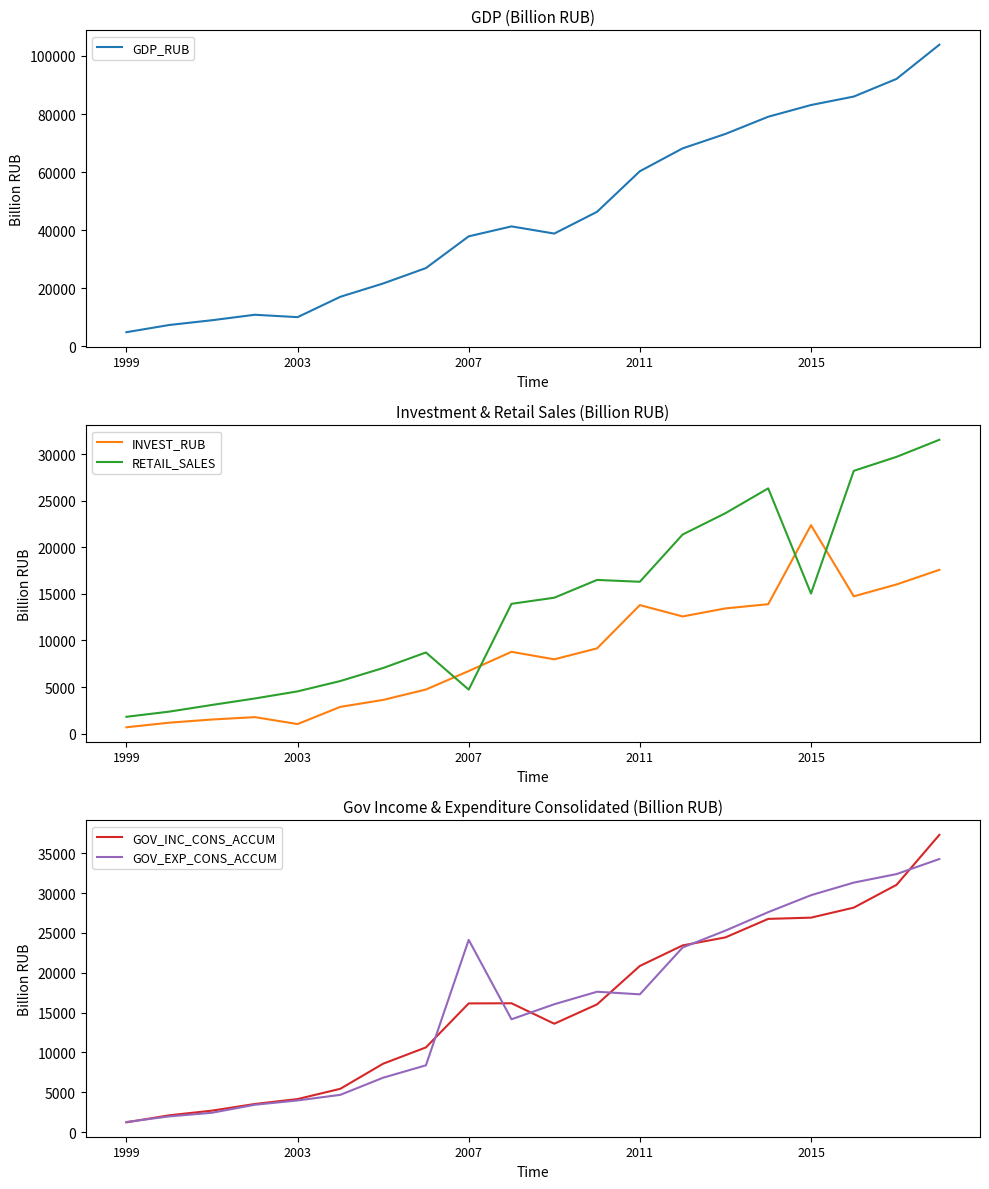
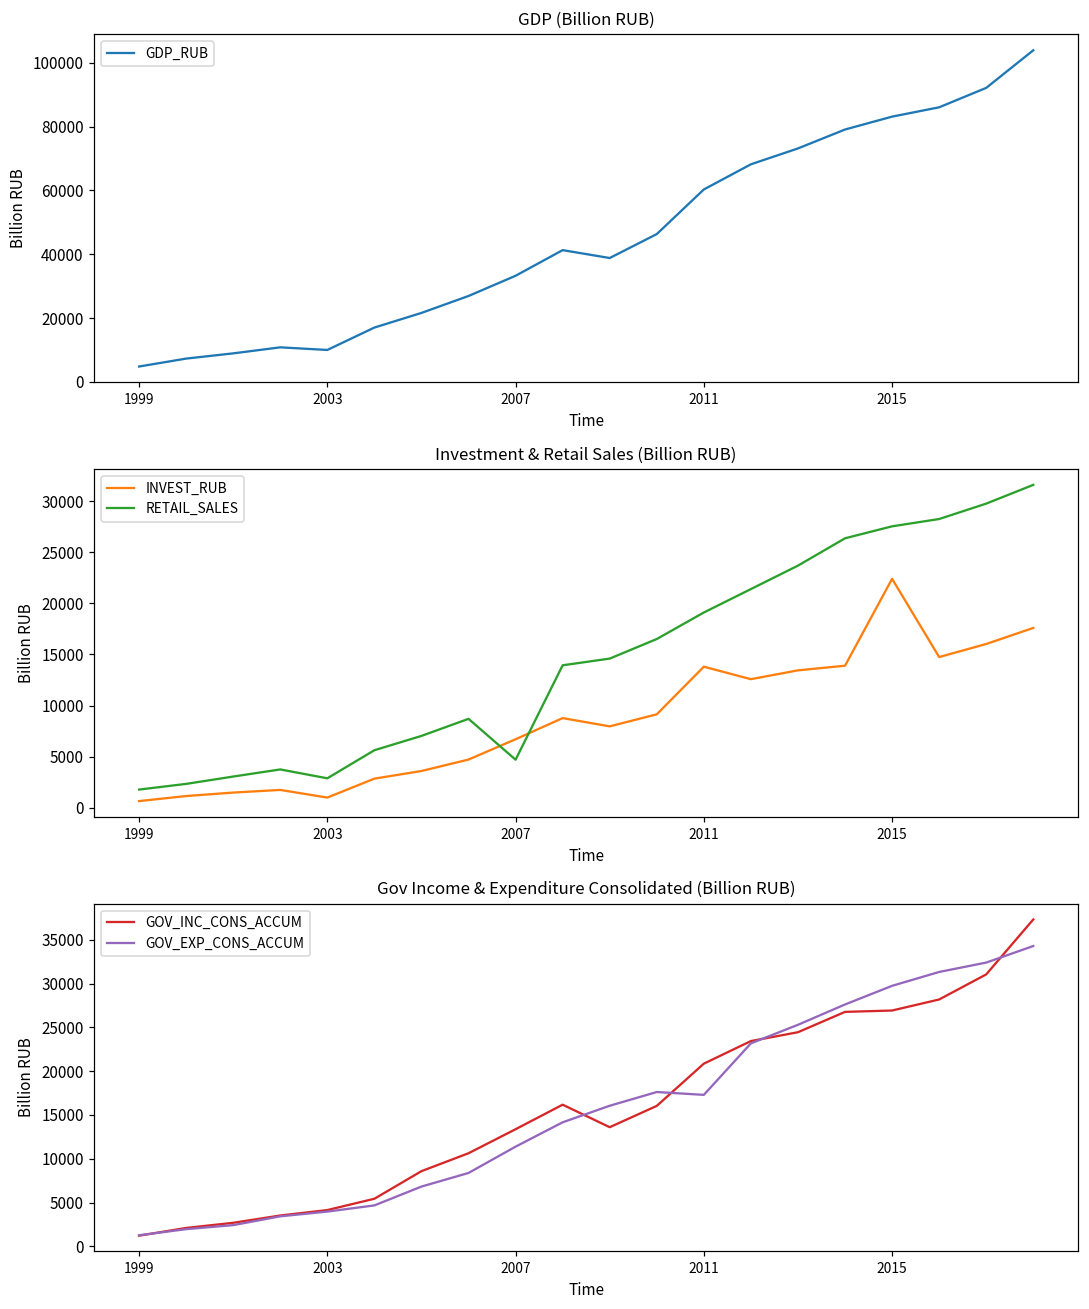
  {
    "GDP (Billion RUB)": {
      "1999": 5000,
      "2003": 10000,
-     "2007": 38000,
+     "2007": 33000,
      "2011": 60000,
      "2015": 83000
    },
    "Investment & Retail Sales (Billion RUB)": {
      "INVEST_RUB": {
        "1999": 1000,
        "2003": 1000,
        "2007": 7000,
        "2011": 14000,
        "2015": 22000
      },
      "RETAIL_SALES": {
        "1999": 2000,
-       "2003": 5000,
+       "2003": 3000,
        "2007": 5000,
-       "2011": 16000,
-       "2015": 15000
+       "2011": 19000,
+       "2015": 28000
      }
    },
    "Gov Income & Expenditure Consolidated (Billion RUB)": {
      "GOV_INC_CONS_ACCUM": {
-       "2007": 16000,
+       "2007": 13000,
        "2011": 21000,
        "2015": 27000
      },
      "GOV_EXP_CONS_ACCUM": {
-       "2007": 24000,
+       "2007": 11000,
        "2011": 17000,
        "2015": 30000
      }
    }
  }
